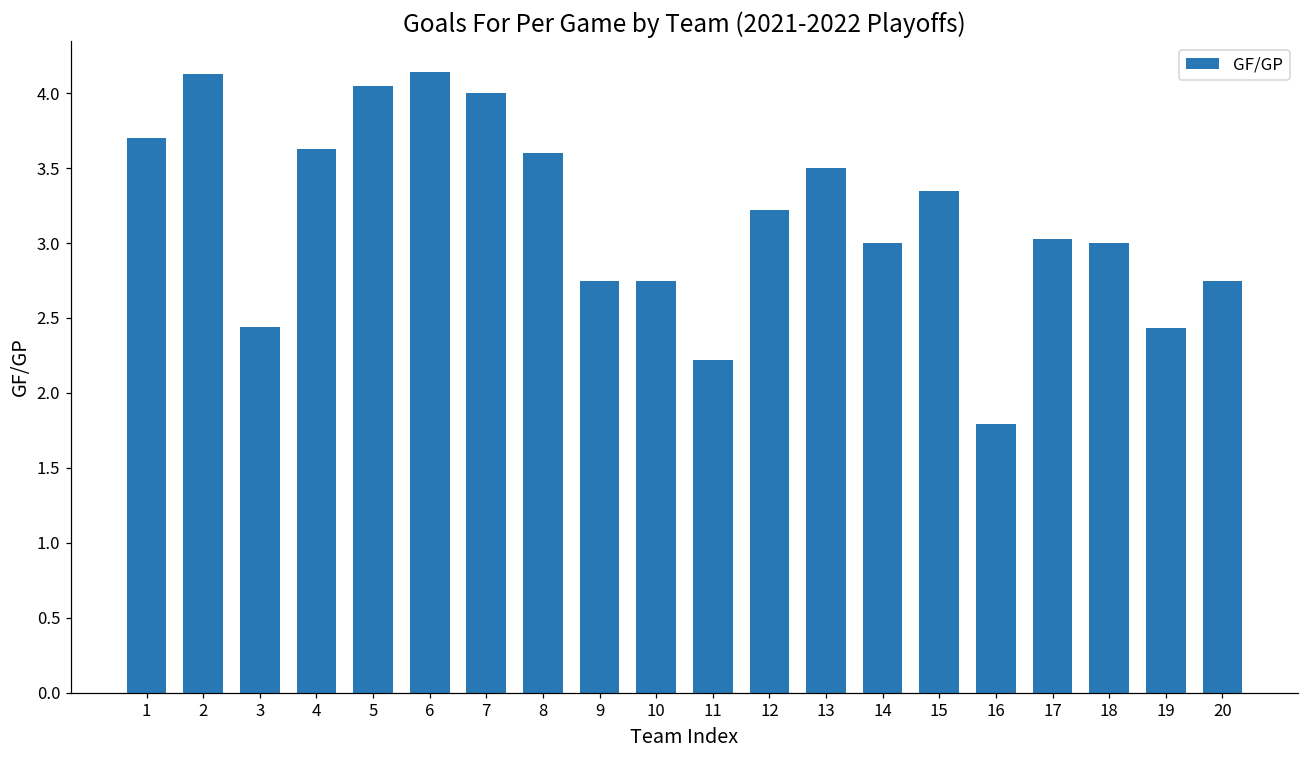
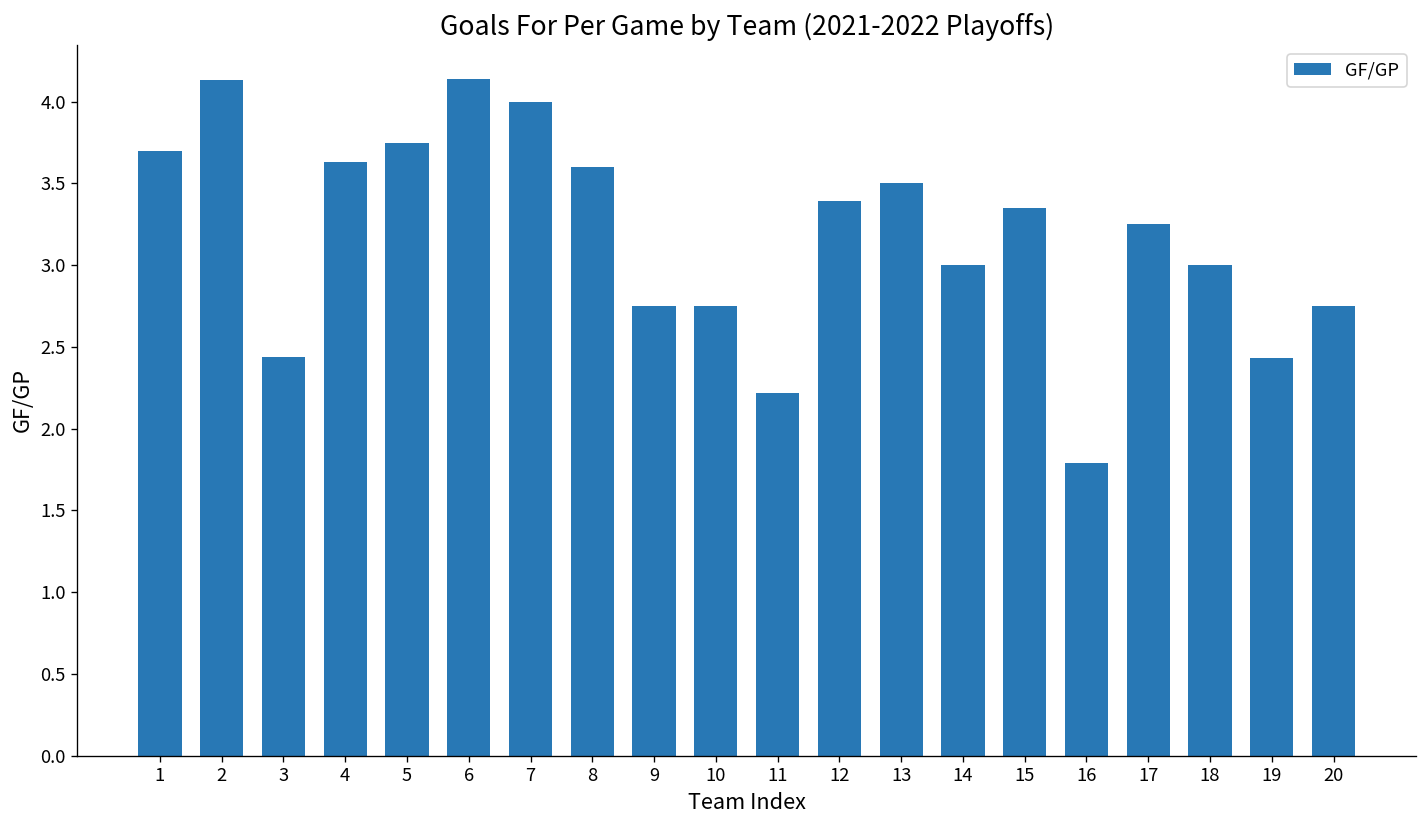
  {
    "1": 3.70,
    "2": 4.13,
    "3": 2.44,
    "4": 3.63,
-   "5": 4.05,
+   "5": 3.75,
    "6": 4.14,
    "7": 4.00,
    "8": 3.60,
    "9": 2.75,
    "10": 2.75,
    "11": 2.22,
-   "12": 3.22,
+   "12": 3.39,
    "13": 3.50,
    "14": 3.00,
    "15": 3.35,
    "16": 1.79,
-   "17": 3.03,
+   "17": 3.25,
    "18": 3.00,
    "19": 2.43,
    "20": 2.75
  }
